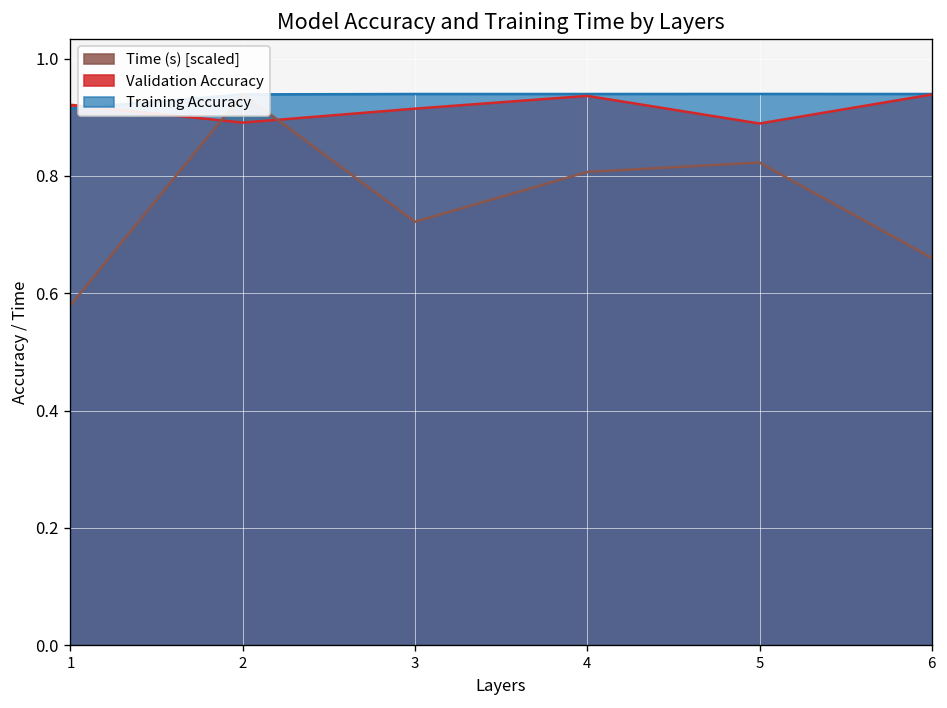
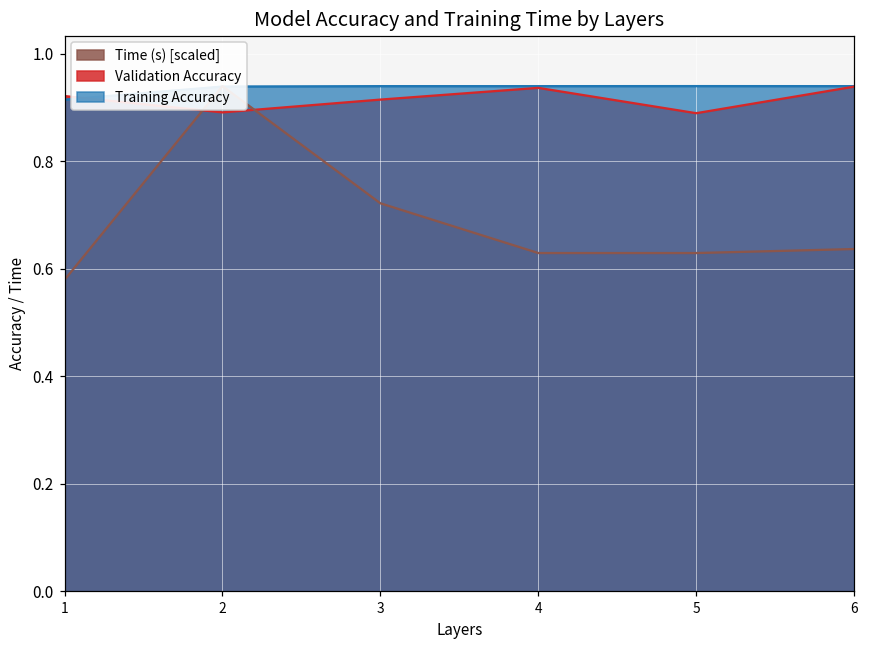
  {
    "Time (s) [scaled]": {
      "1": 0.58,
      "3": 0.72,
-     "4": 0.81,
-     "5": 0.82,
-     "6": 0.66
+     "4": 0.63,
+     "5": 0.63,
+     "6": 0.64
    },
    "Validation Accuracy": {
      "1": 0.92,
      "2": 0.89,
      "3": 0.91,
      "5": 0.89
    },
    "Training Accuracy": {
      "1": 0.91,
      "3": 0.94,
      "5": 0.94
    }
  }
